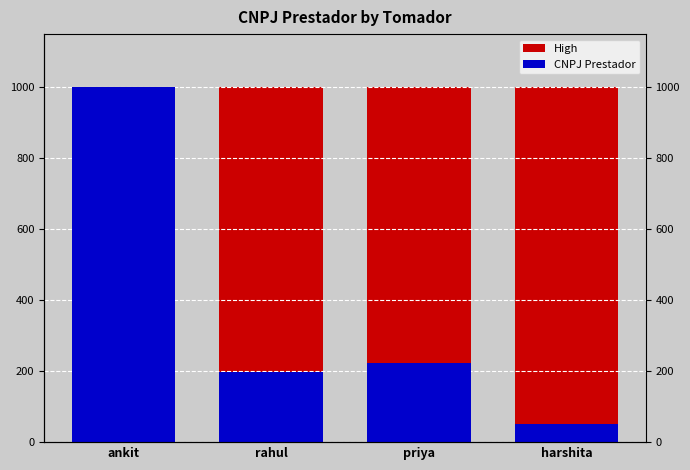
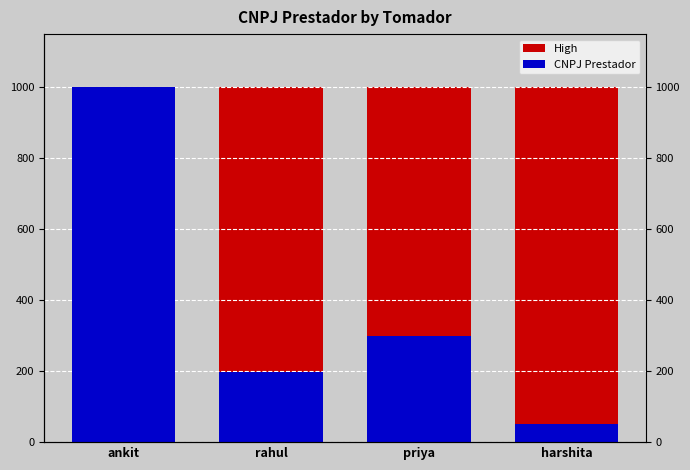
  {
    "High": {
      "ankit": 1000,
      "rahul": 1000,
      "priya": 1000,
      "harshita": 1000
    },
    "CNPJ Prestador": {
      "ankit": 1000,
-     "priya": 220
+     "priya": 300
    }
  }
